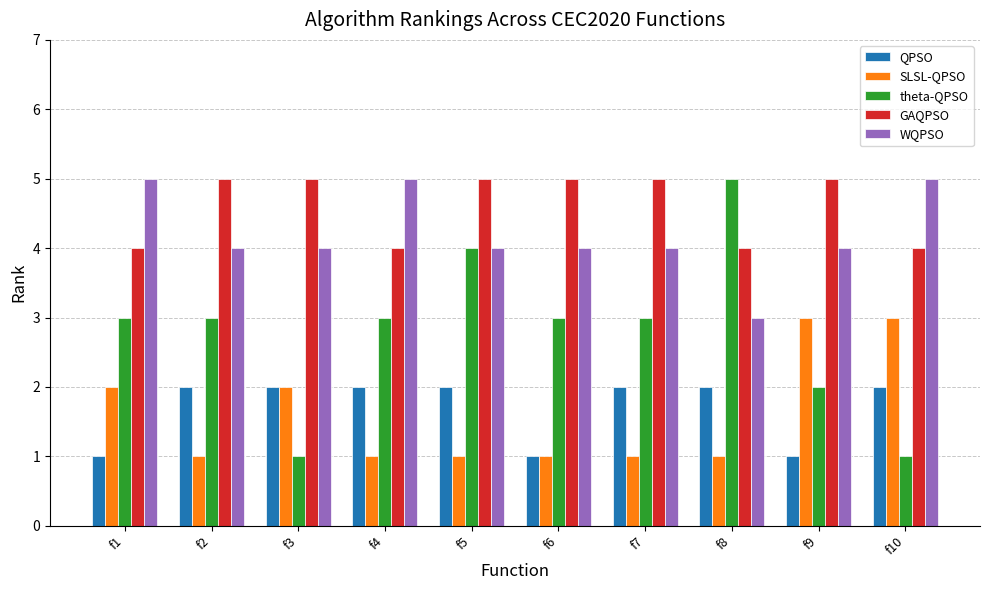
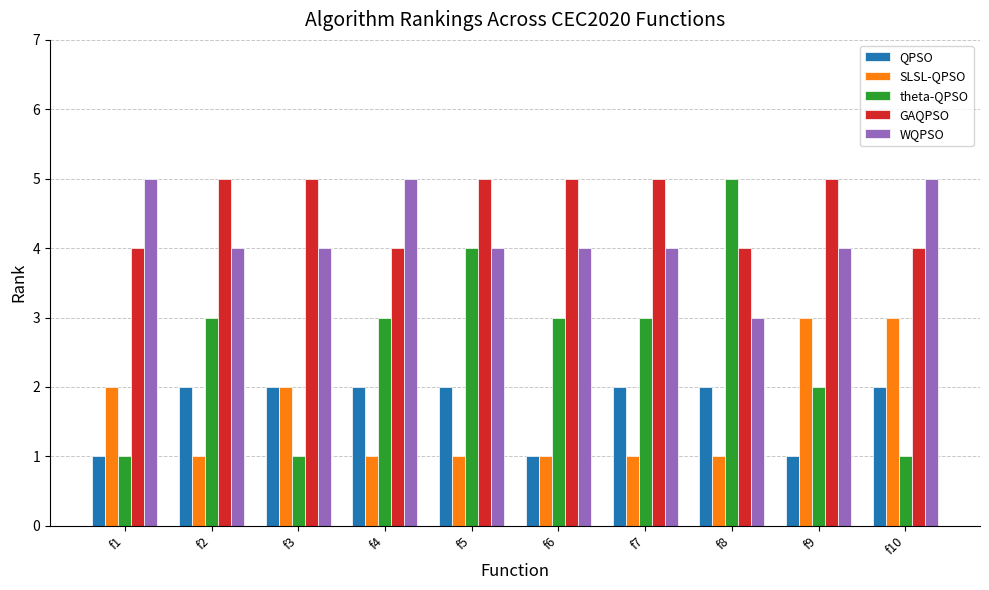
  {
    "QPSO": {
      "f1": 1,
      "f2": 2,
      "f3": 2,
      "f4": 2,
      "f5": 2,
      "f6": 1,
      "f7": 2,
      "f8": 2,
      "f9": 1,
      "f10": 2
    },
    "SLSL-QPSO": {
      "f1": 2,
      "f2": 1,
      "f3": 2,
      "f4": 1,
      "f5": 1,
      "f6": 1,
      "f7": 1,
      "f8": 1,
      "f9": 3,
      "f10": 3
    },
    "theta-QPSO": {
-     "f1": 3,
+     "f1": 1,
      "f2": 3,
      "f3": 1,
      "f4": 3,
      "f5": 4,
      "f6": 3,
      "f7": 3,
      "f8": 5,
      "f9": 2,
      "f10": 1
    },
    "GAQPSO": {
      "f1": 4,
      "f2": 5,
      "f3": 5,
      "f4": 4,
      "f5": 5,
      "f6": 5,
      "f7": 5,
      "f8": 4,
      "f9": 5,
      "f10": 4
    },
    "WQPSO": {
      "f1": 5,
      "f2": 4,
      "f3": 4,
      "f4": 5,
      "f5": 4,
      "f6": 4,
      "f7": 4,
      "f8": 3,
      "f9": 4,
      "f10": 5
    }
  }
